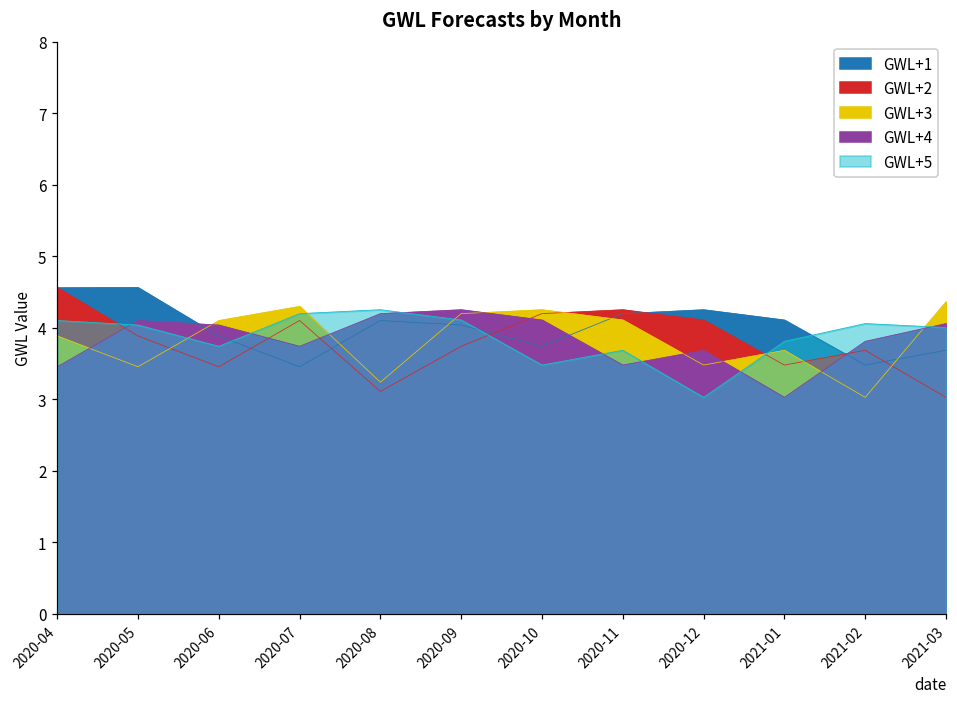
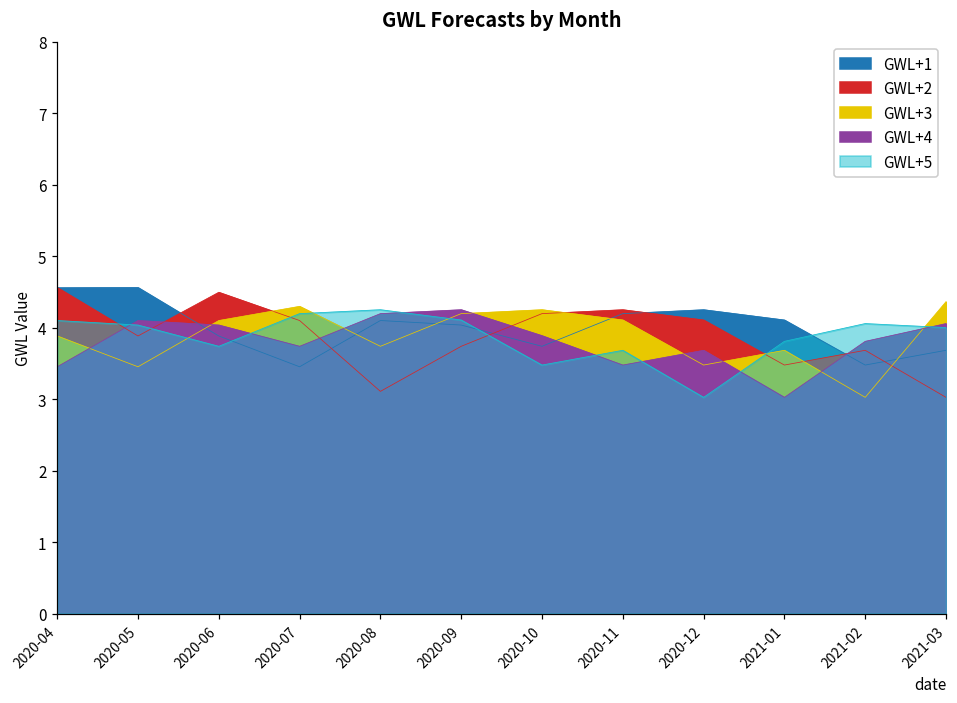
  {
    "GWL+1": {
      "2020-05": 4.6,
      "2020-06": 3.9,
      "2020-07": 3.5,
      "2020-08": 4.1,
      "2020-09": 4.0,
      "2020-10": 3.7,
      "2020-11": 4.2,
      "2020-12": 4.3,
      "2021-01": 4.1,
      "2021-02": 3.5,
      "2021-03": 3.7
    },
    "GWL+2": {
      "2020-05": 3.9,
-     "2020-06": 3.5,
+     "2020-06": 4.5,
      "2020-07": 4.1,
      "2020-08": 3.1,
      "2020-09": 3.7,
      "2020-10": 4.2,
      "2020-11": 4.3,
      "2020-12": 4.1,
      "2021-01": 3.5,
      "2021-02": 3.7,
      "2021-03": 3.0
    },
    "GWL+3": {
      "2020-04": 3.9,
      "2020-05": 3.5,
      "2020-06": 4.1,
      "2020-07": 4.3,
-     "2020-08": 3.2,
+     "2020-08": 3.7,
      "2020-09": 4.2,
      "2020-10": 4.3,
      "2020-11": 4.1,
      "2020-12": 3.5,
      "2021-01": 3.7,
      "2021-02": 3.0,
      "2021-03": 4.4
    },
    "GWL+4": {
      "2020-04": 3.5,
      "2020-05": 4.1,
      "2020-06": 4.0,
      "2020-07": 3.7,
      "2020-08": 4.2,
      "2020-09": 4.3,
-     "2020-10": 4.1,
+     "2020-10": 3.9,
      "2020-11": 3.5,
      "2020-12": 3.7,
      "2021-01": 3.0,
      "2021-02": 3.8,
      "2021-03": 4.1
    },
    "GWL+5": {
      "2020-04": 4.1,
      "2020-05": 4.0,
      "2020-06": 3.7,
      "2020-07": 4.2,
      "2020-08": 4.3,
      "2020-09": 4.1,
      "2020-10": 3.5,
      "2020-11": 3.7,
      "2020-12": 3.0,
      "2021-01": 3.8,
      "2021-02": 4.1,
      "2021-03": 4.0
    }
  }
